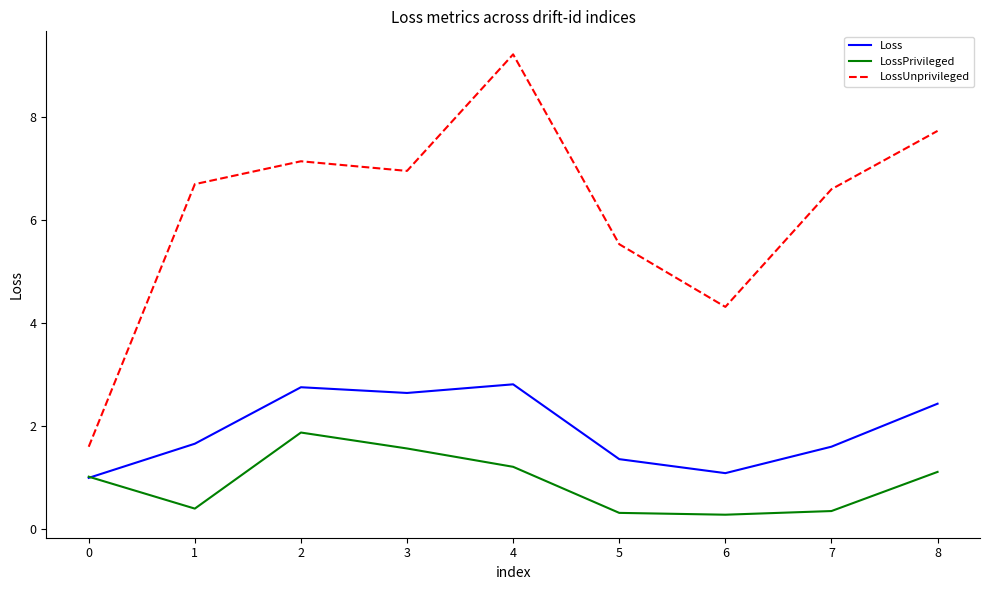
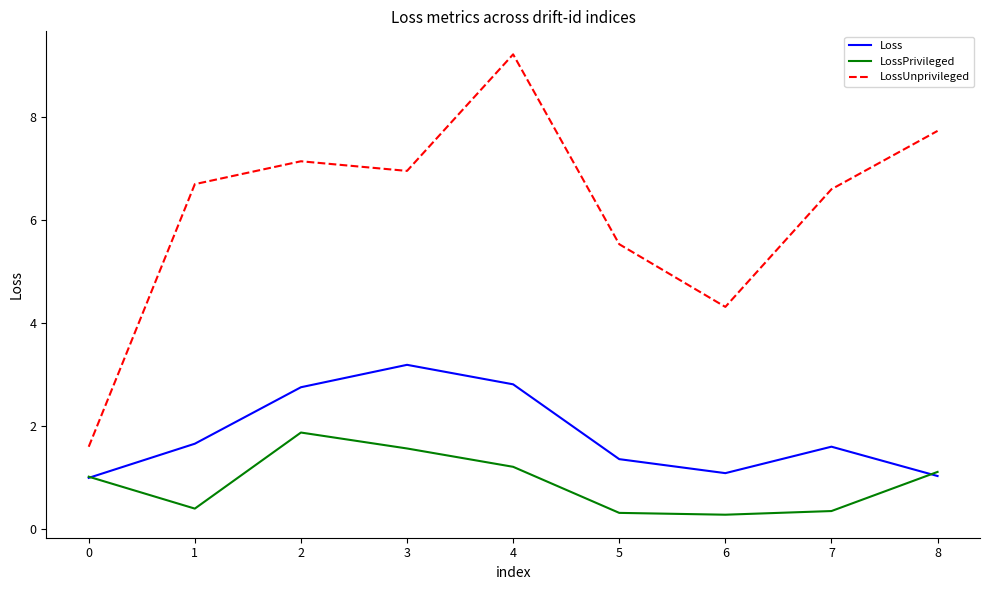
  {
    "Loss": {
      "1": 1.7,
      "2": 2.8,
-     "3": 2.6,
+     "3": 3.2,
      "4": 2.8,
      "5": 1.4,
      "6": 1.1,
      "7": 1.6,
-     "8": 2.4
+     "8": 1.0
    },
    "LossPrivileged": {
      "1": 0.4,
      "2": 1.9,
      "3": 1.6,
      "4": 1.2,
      "5": 0.3,
      "6": 0.3,
      "7": 0.4,
      "8": 1.1
    },
    "LossUnprivileged": {
      "0": 1.6,
      "1": 6.7,
      "2": 7.1,
      "3": 7.0,
      "4": 9.2,
      "5": 5.5,
      "6": 4.3,
      "7": 6.6,
      "8": 7.7
    }
  }
